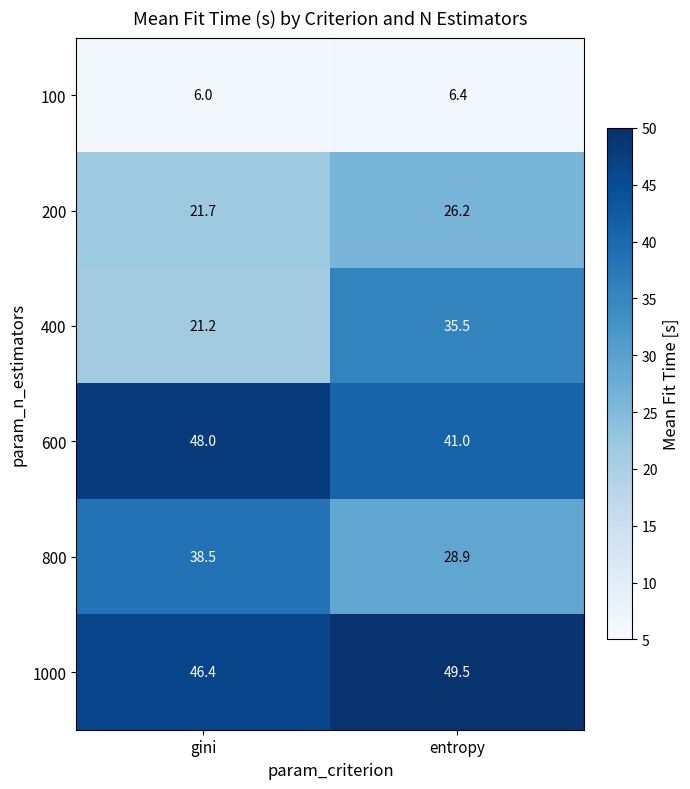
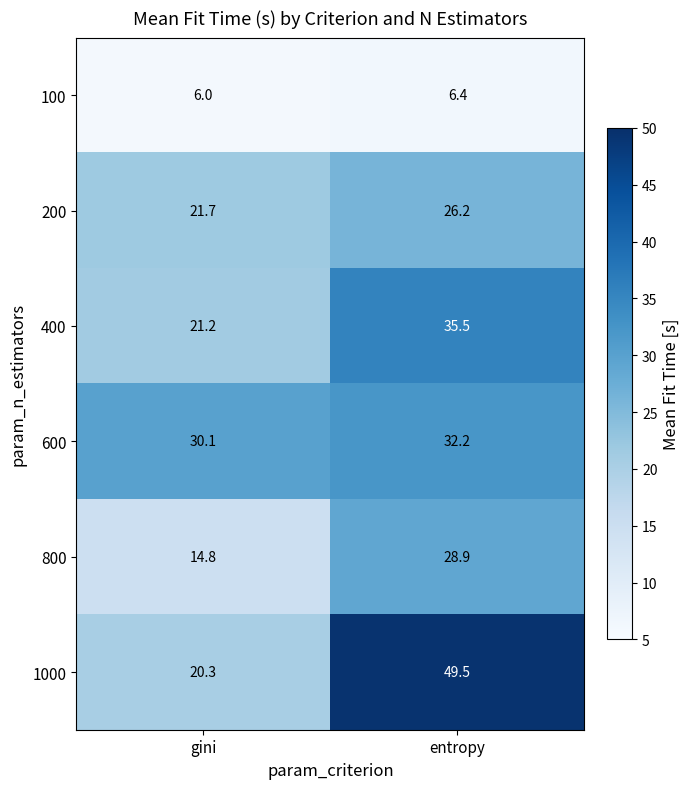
  {
    "100": {
      "gini": 6.0,
      "entropy": 6.4
    },
    "200": {
      "gini": 21.7,
      "entropy": 26.2
    },
    "400": {
      "gini": 21.2,
      "entropy": 35.5
    },
    "600": {
-     "gini": 48.0,
-     "entropy": 41.0
+     "gini": 30.1,
+     "entropy": 32.2
    },
    "800": {
-     "gini": 38.5,
+     "gini": 14.8,
      "entropy": 28.9
    },
    "1000": {
-     "gini": 46.4,
+     "gini": 20.3,
      "entropy": 49.5
    }
  }
